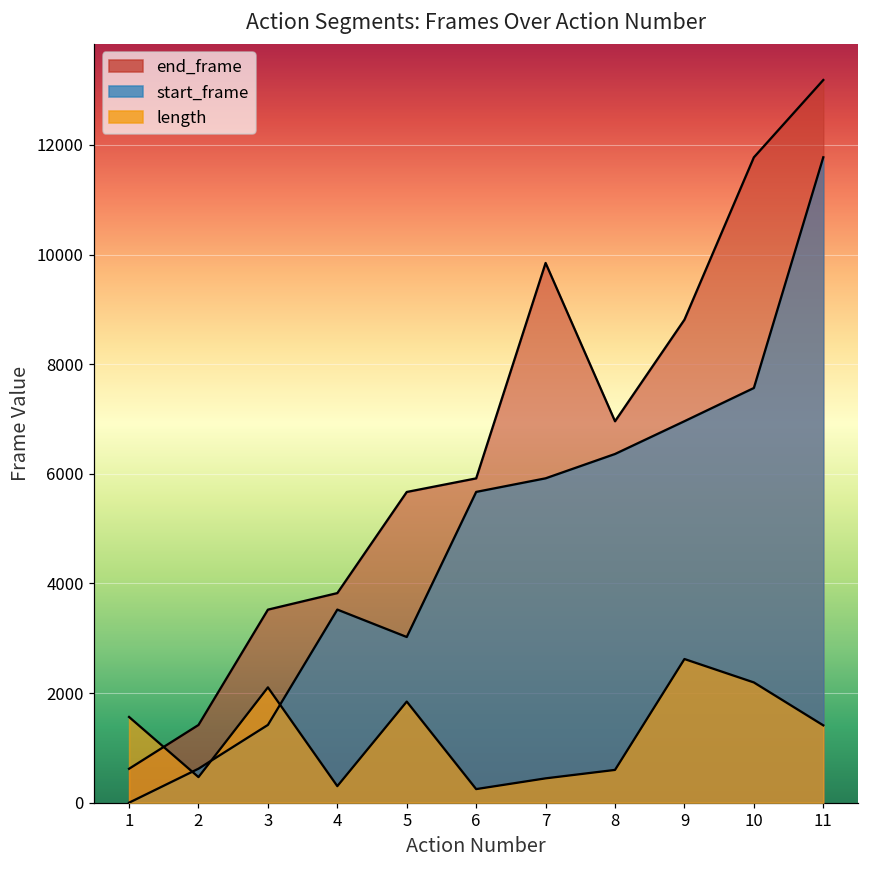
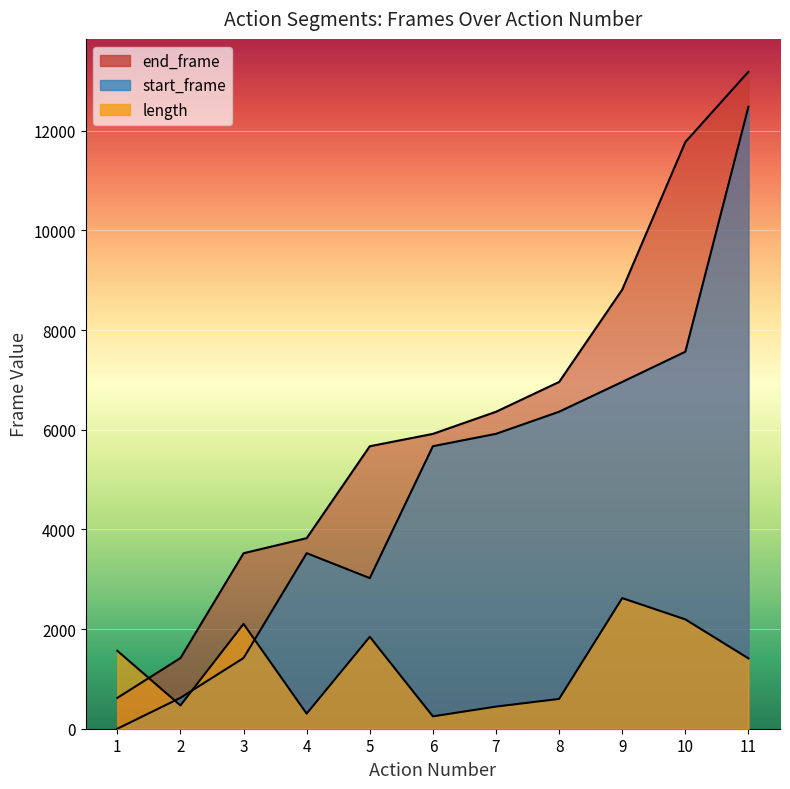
  {
    "end_frame": {
      "1": 600,
      "2": 1400,
      "3": 3500,
      "4": 3800,
      "5": 5700,
      "6": 5900,
-     "7": 9800,
+     "7": 6400,
      "8": 7000,
      "9": 8800,
      "10": 11800,
      "11": 13200
    },
    "start_frame": {
      "1": 0,
      "2": 600,
      "3": 1400,
      "4": 3500,
      "5": 3000,
      "6": 5700,
      "7": 5900,
      "8": 6400,
      "9": 7000,
      "10": 7600,
-     "11": 11800
+     "11": 12500
    },
    "length": {
      "1": 1600,
      "2": 500,
      "3": 2100,
      "4": 300,
      "5": 1800,
      "6": 200,
      "7": 400,
      "8": 600,
      "9": 2600,
      "10": 2200,
      "11": 1400
    }
  }
